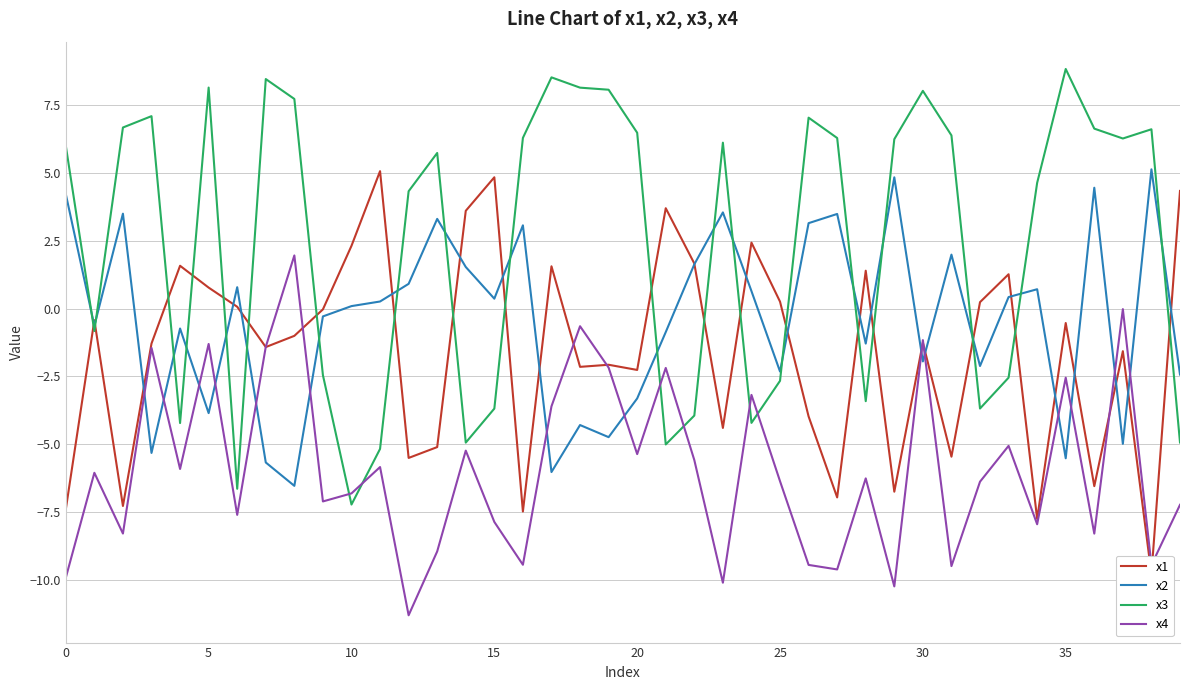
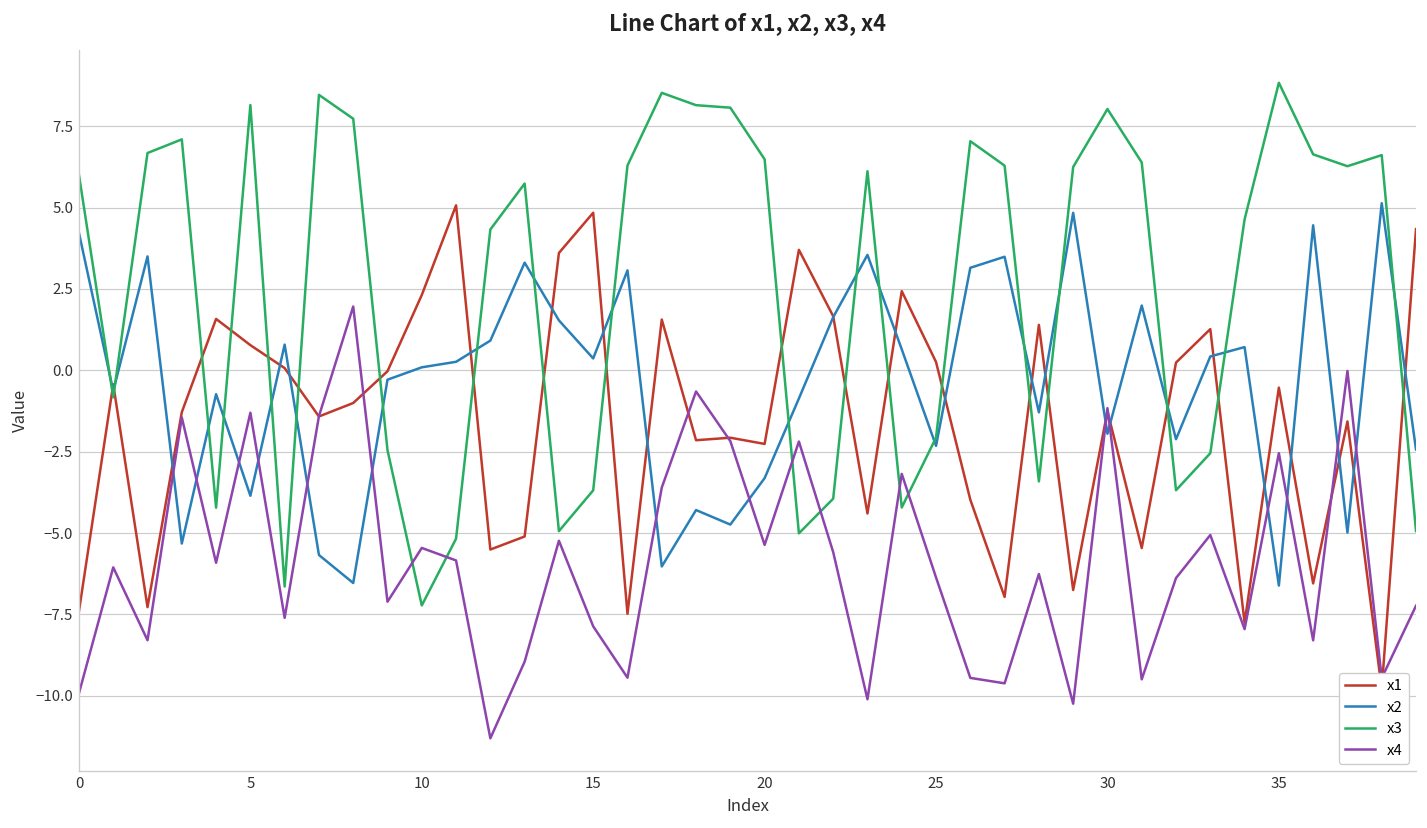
  {
    "x1": {
      "0": -7.4,
      "5": 0.8,
      "10": 2.3,
      "15": 4.8,
      "20": -2.3,
      "25": 0.3,
      "30": -1.3,
      "35": -0.5
    },
    "x2": {
      "0": 4.2,
      "5": -3.9,
      "10": 0.1,
      "15": 0.4,
      "20": -3.3,
      "25": -2.3,
      "30": -1.9,
-     "35": -5.5
+     "35": -6.6
    },
    "x3": {
      "0": 6.0,
      "5": 8.1,
      "10": -7.2,
      "15": -3.7,
      "20": 6.5,
-     "25": -2.7,
+     "25": -2.1,
      "30": 8.0,
      "35": 8.8
    },
    "x4": {
      "0": -9.9,
      "5": -1.3,
-     "10": -6.8,
+     "10": -5.5,
      "15": -7.9,
      "20": -5.4,
      "25": -6.4,
      "30": -1.2,
      "35": -2.5
    }
  }
